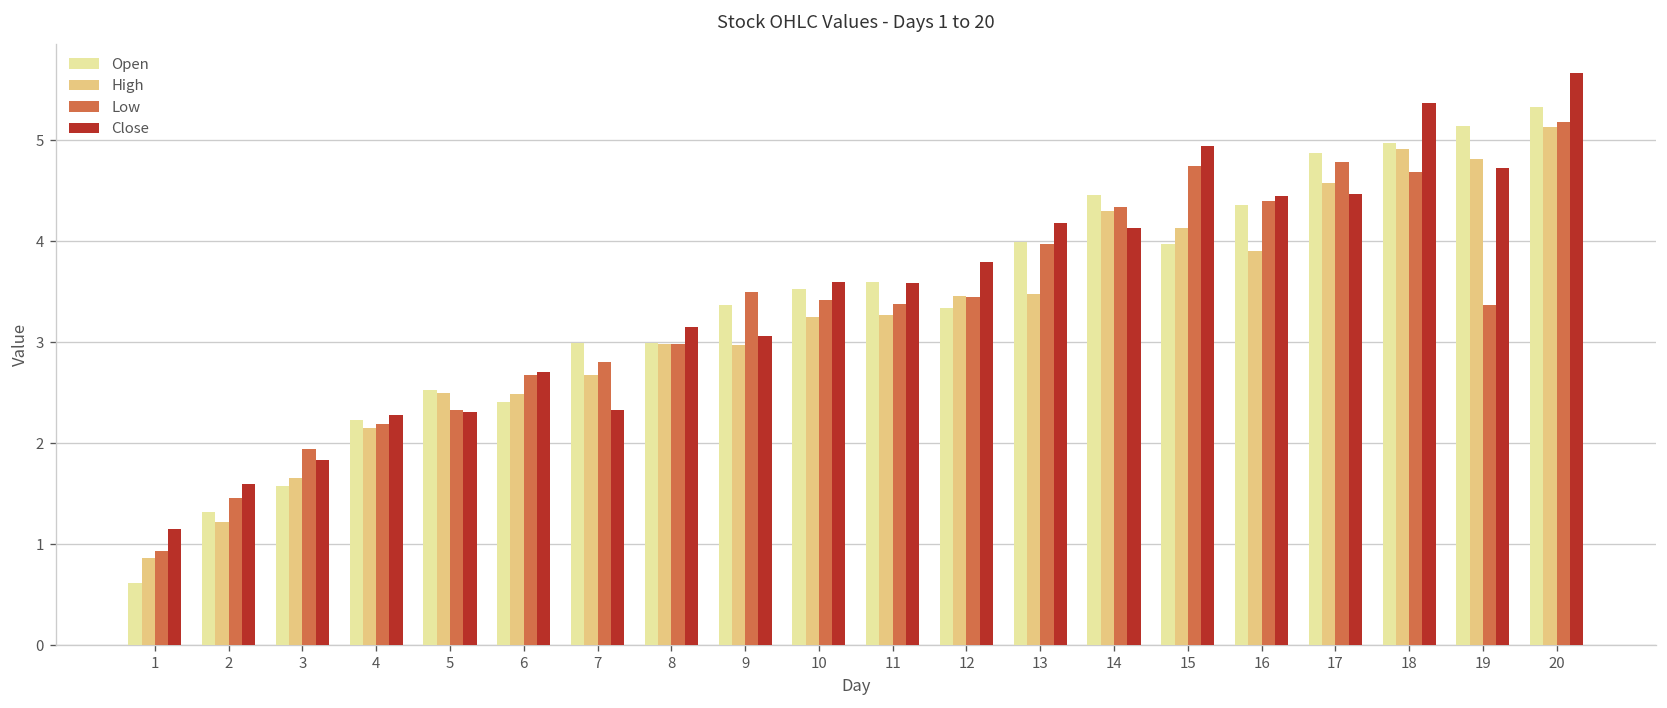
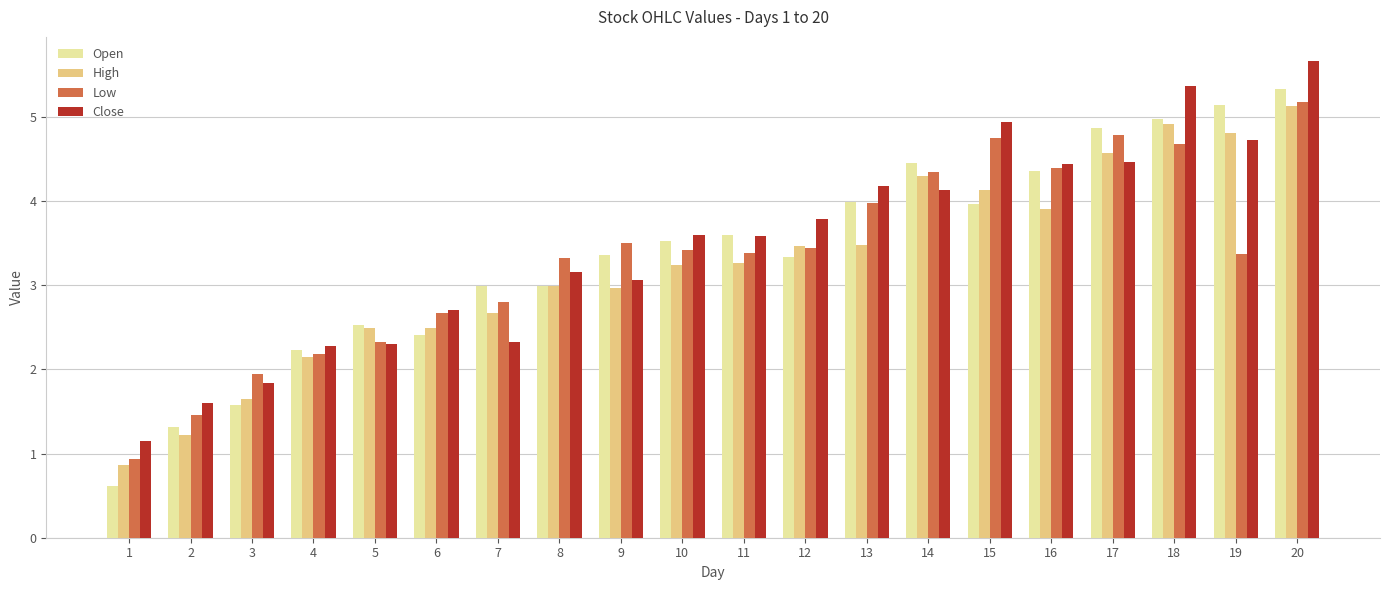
  {
    "Low": {
      "1": 0.9,
      "2": 1.5,
      "3": 1.9,
      "4": 2.2,
      "5": 2.3,
      "6": 2.7,
      "7": 2.8,
-     "8": 3.0,
+     "8": 3.3,
      "9": 3.5,
      "10": 3.4,
      "11": 3.4,
      "12": 3.4,
      "13": 4.0,
      "14": 4.3,
      "15": 4.7,
      "16": 4.4,
      "17": 4.8,
      "18": 4.7,
      "19": 3.4,
      "20": 5.2
    },
    "Close": {
      "1": 1.2,
      "2": 1.6,
      "3": 1.8,
      "4": 2.3,
      "5": 2.3,
      "6": 2.7,
      "7": 2.3,
      "8": 3.2,
      "9": 3.1,
      "10": 3.6,
      "11": 3.6,
      "12": 3.8,
      "13": 4.2,
      "14": 4.1,
      "15": 4.9,
      "16": 4.4,
      "17": 4.5,
      "18": 5.4,
      "19": 4.7,
      "20": 5.7
    }
  }
